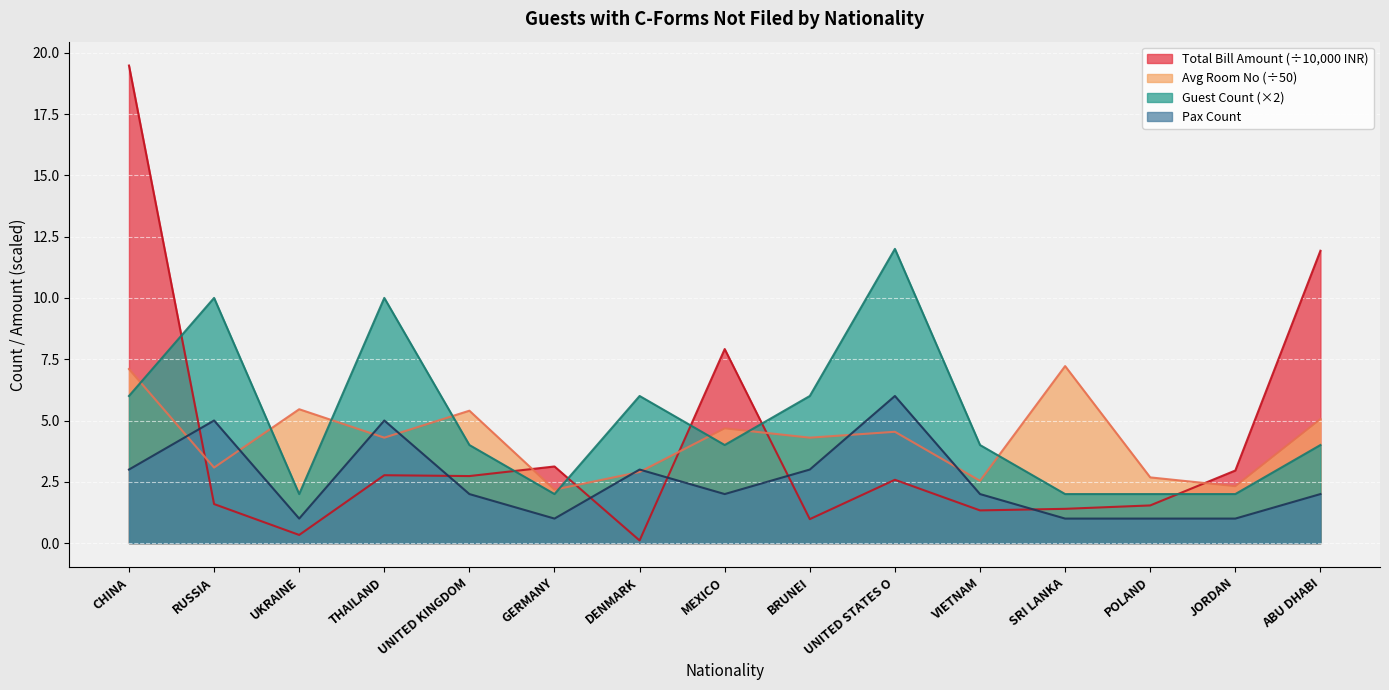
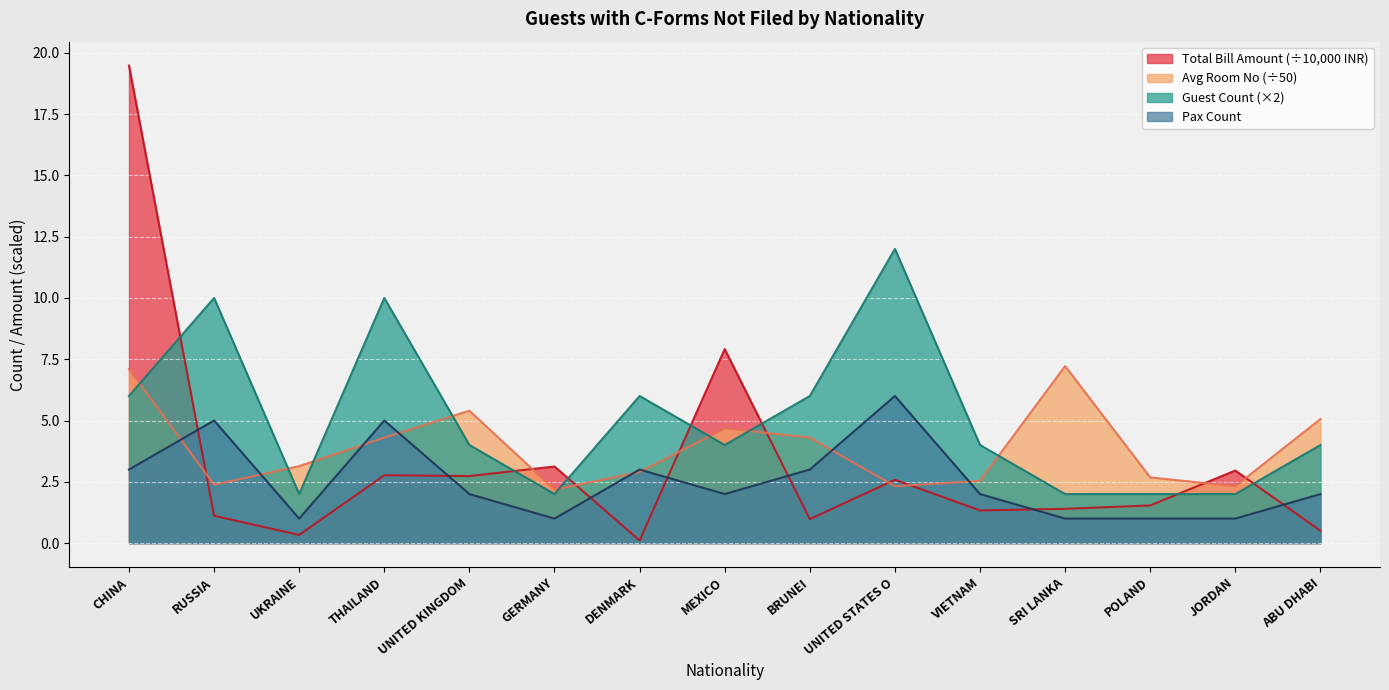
  {
    "Total Bill Amount (÷10,000 INR)": {
      "CHINA": 19.5,
-     "RUSSIA": 1.6,
+     "RUSSIA": 1.1,
      "UKRAINE": 0.3,
      "THAILAND": 2.8,
      "UNITED KINGDOM": 2.7,
      "GERMANY": 3.1,
      "DENMARK": 0.1,
      "MEXICO": 7.9,
      "BRUNEI": 1.0,
      "UNITED STATES O": 2.6,
      "VIETNAM": 1.3,
      "SRI LANKA": 1.4,
      "POLAND": 1.5,
      "JORDAN": 3.0,
-     "ABU DHABI": 11.9
+     "ABU DHABI": 0.5
    },
    "Avg Room No (÷50)": {
      "CHINA": 7.1,
-     "RUSSIA": 3.1,
-     "UKRAINE": 5.5,
+     "RUSSIA": 2.4,
+     "UKRAINE": 3.1,
      "THAILAND": 4.3,
      "UNITED KINGDOM": 5.4,
      "GERMANY": 2.2,
      "MEXICO": 4.7,
      "BRUNEI": 4.3,
-     "UNITED STATES O": 4.5,
+     "UNITED STATES O": 2.3,
      "VIETNAM": 2.5,
      "SRI LANKA": 7.2,
      "POLAND": 2.7,
      "JORDAN": 2.3,
      "ABU DHABI": 5.1
    }
  }
